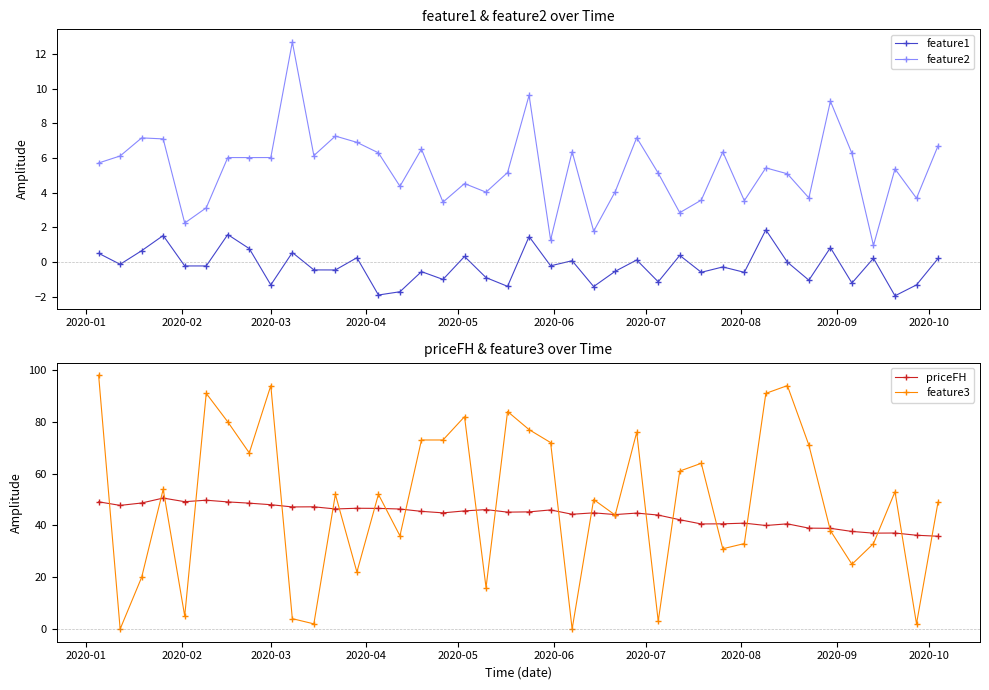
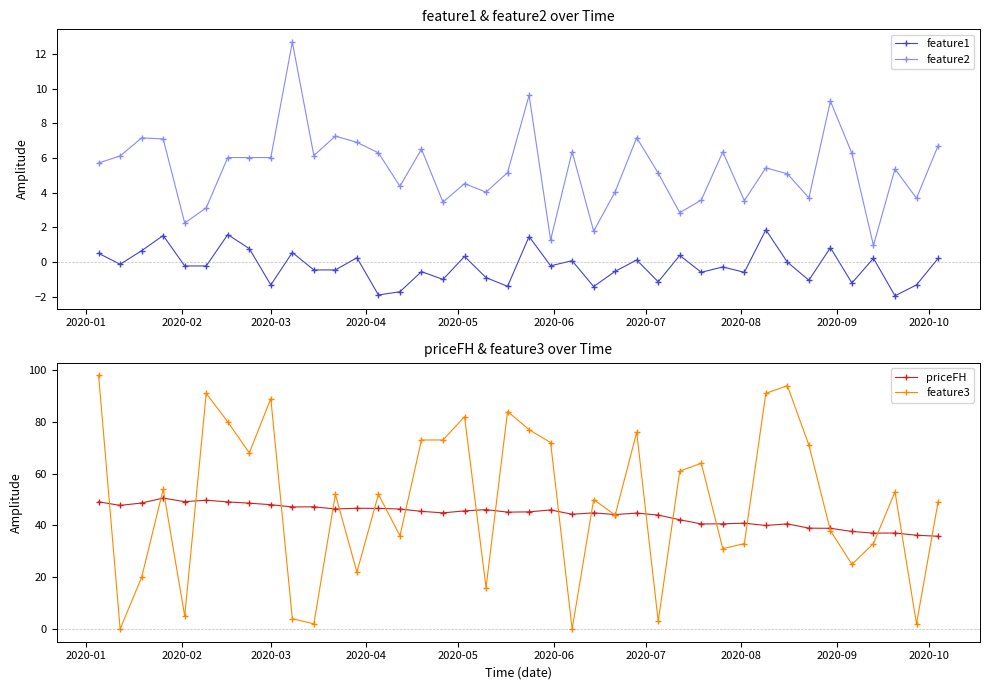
  {
    "feature1 & feature2 over Time": {
      "feature1": {
        "2020-03": -1.3
      },
      "feature2": {
        "2020-03": 6.0
      }
    },
    "priceFH & feature3 over Time": {
      "priceFH": {
        "2020-03": 48
      },
      "feature3": {
-       "2020-03": 94
+       "2020-03": 89
      }
    }
  }
